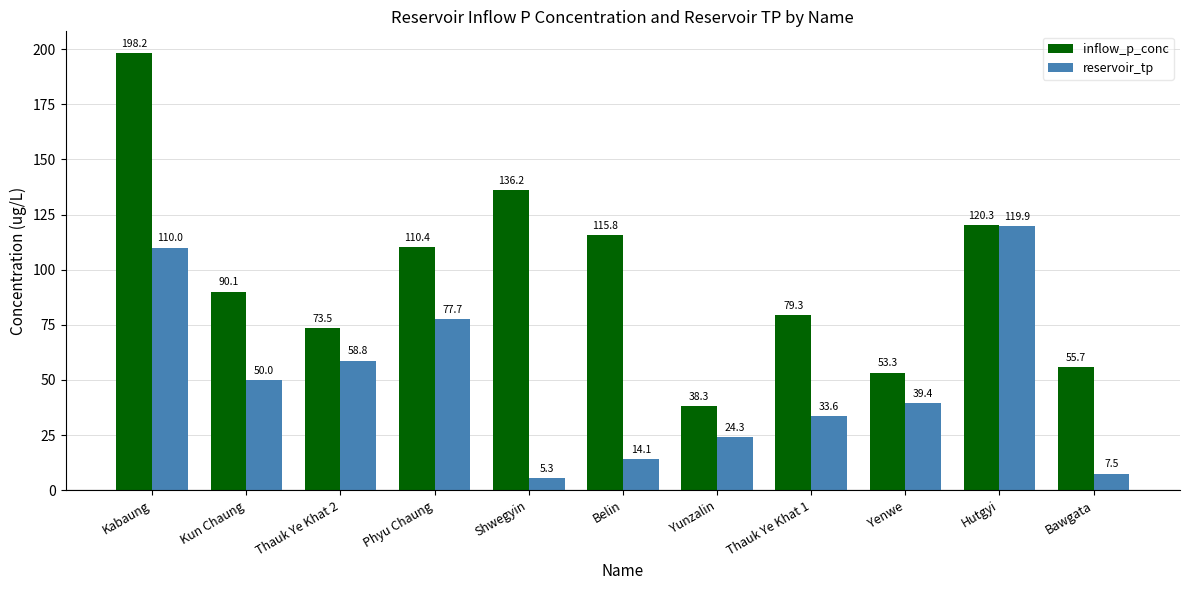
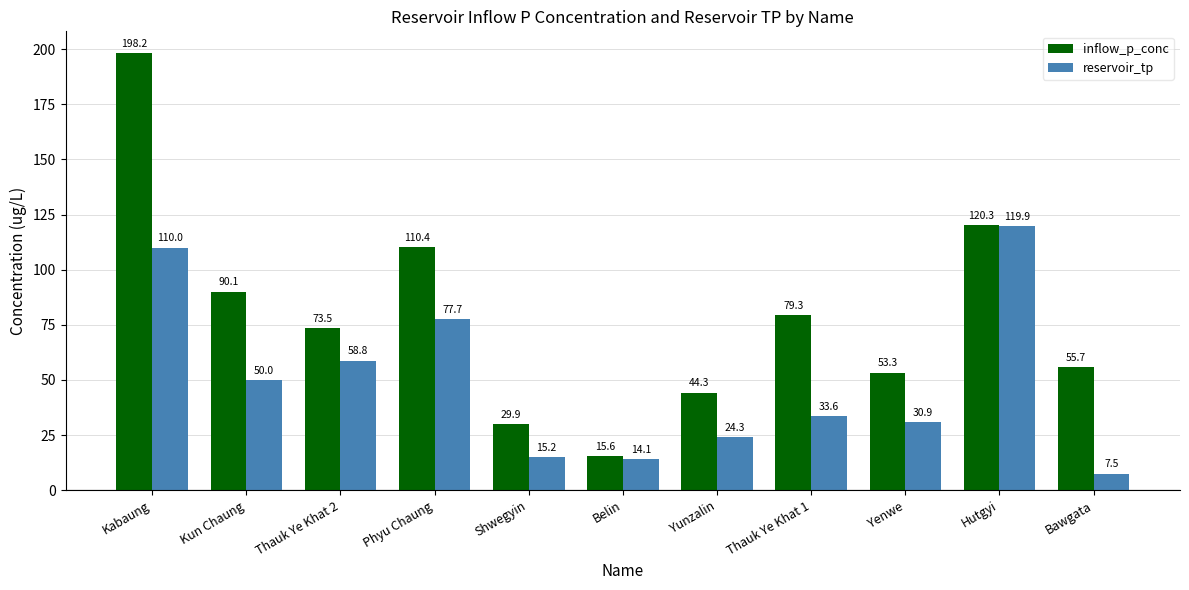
  {
    "inflow_p_conc": {
      "Kabaung": 198.2,
      "Kun Chaung": 90.1,
      "Thauk Ye Khat 2": 73.5,
      "Phyu Chaung": 110.4,
-     "Shwegyin": 136.2,
-     "Belin": 115.8,
-     "Yunzalin": 38.3,
+     "Shwegyin": 29.9,
+     "Belin": 15.6,
+     "Yunzalin": 44.3,
      "Thauk Ye Khat 1": 79.3,
      "Yenwe": 53.3,
      "Hutgyi": 120.3,
      "Bawgata": 55.7
    },
    "reservoir_tp": {
      "Kabaung": 110.0,
      "Kun Chaung": 50.0,
      "Thauk Ye Khat 2": 58.8,
      "Phyu Chaung": 77.7,
-     "Shwegyin": 5.3,
+     "Shwegyin": 15.2,
      "Belin": 14.1,
      "Yunzalin": 24.3,
      "Thauk Ye Khat 1": 33.6,
-     "Yenwe": 39.4,
+     "Yenwe": 30.9,
      "Hutgyi": 119.9,
      "Bawgata": 7.5
    }
  }
